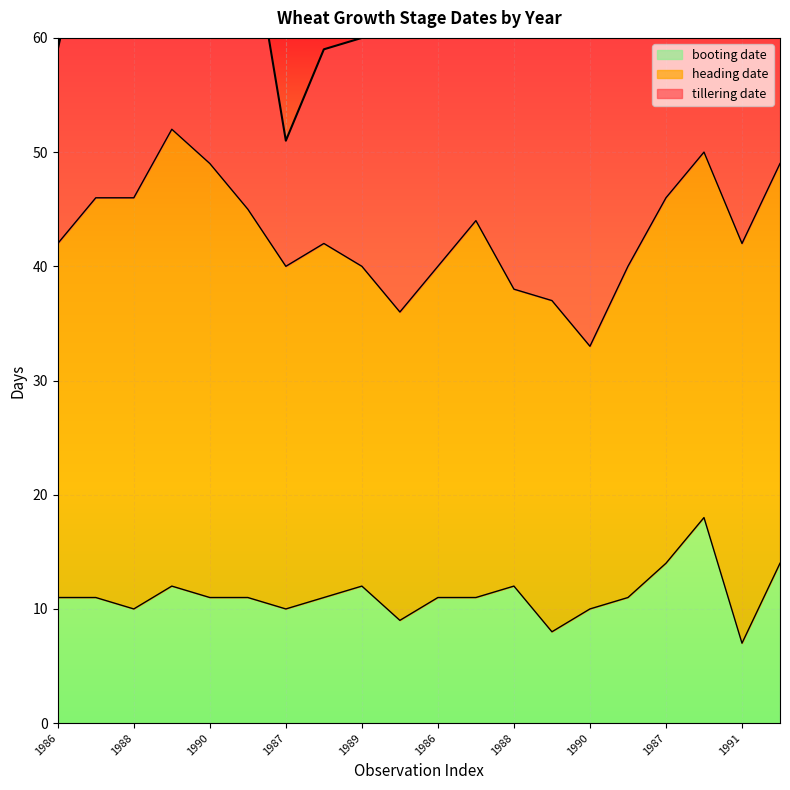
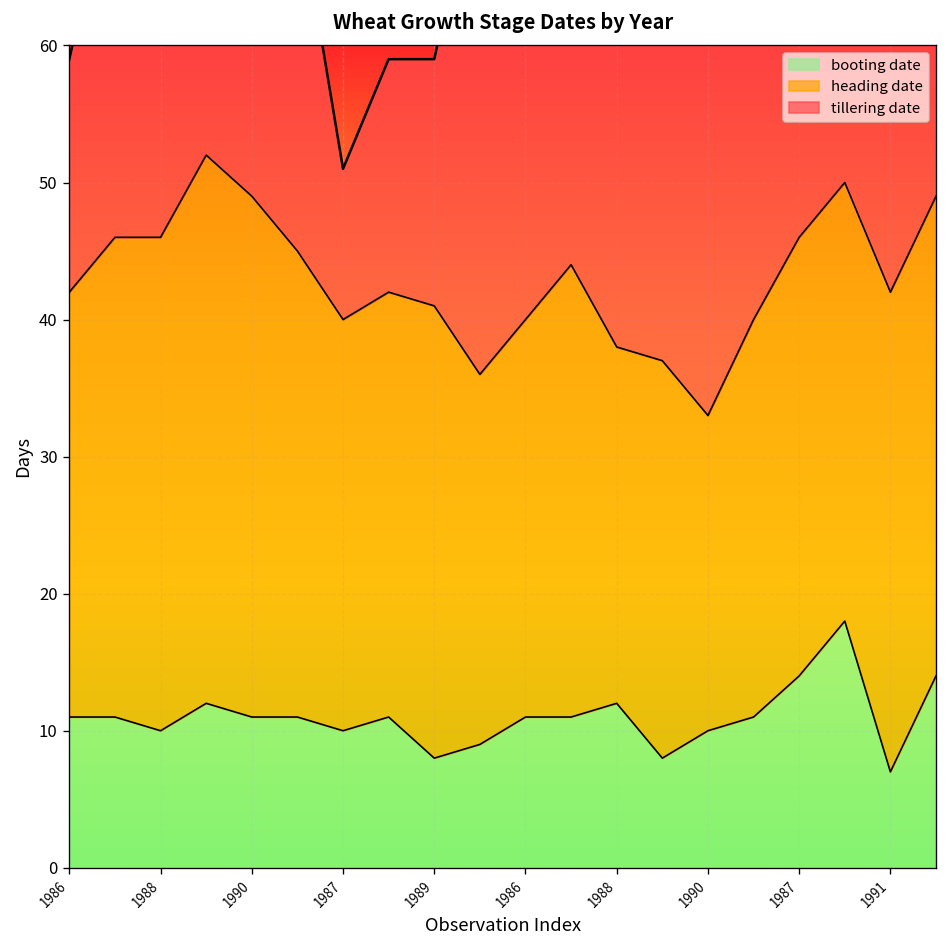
  {
    "booting date": {
-     "1989": 12,
+     "1989": 8,
      "1991": 7
    },
    "heading date": {
-     "1989": 28,
+     "1989": 33,
      "1991": 35
    },
    "tillering date": {
-     "1989": 20
+     "1989": 18
    }
  }
